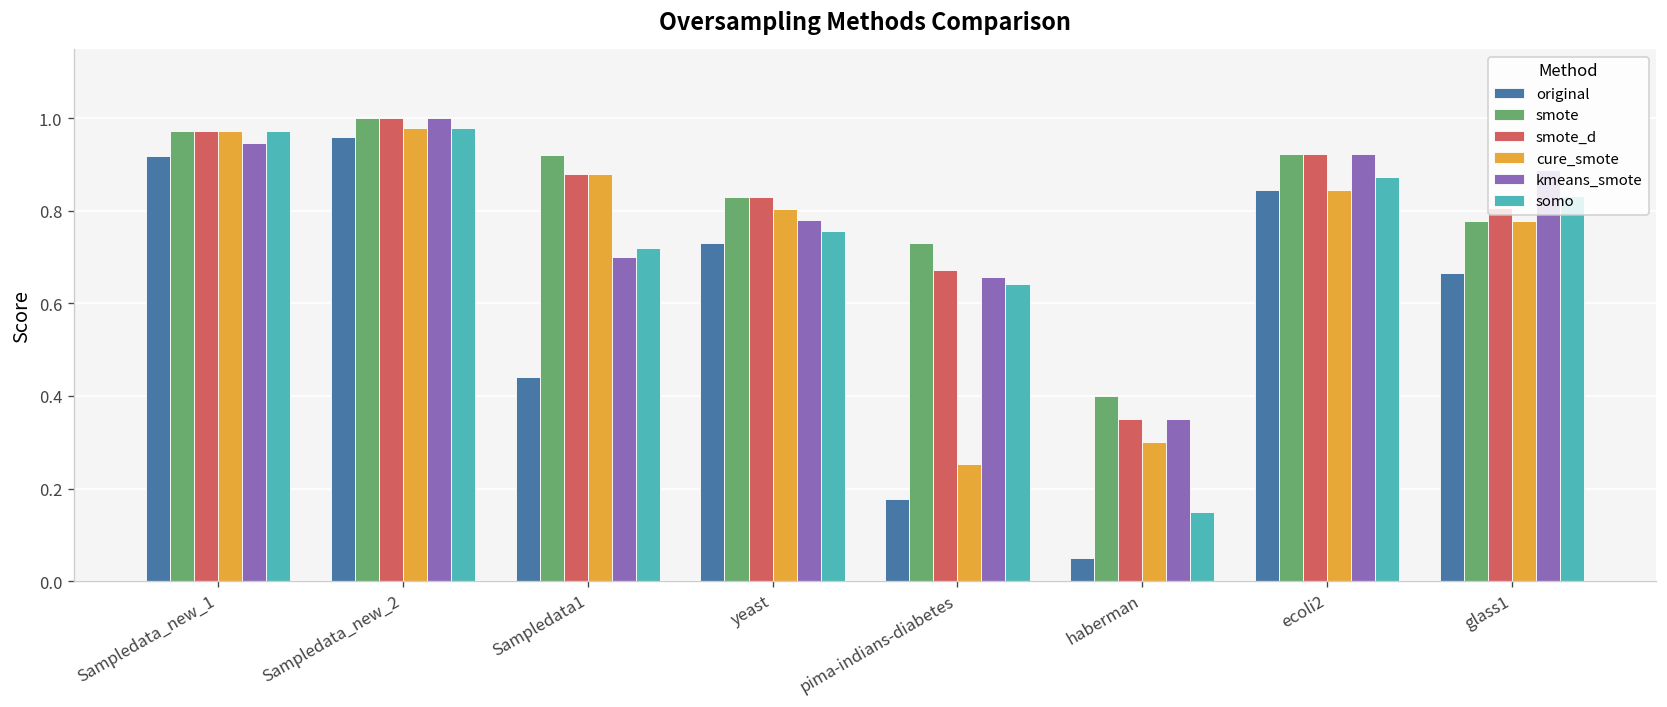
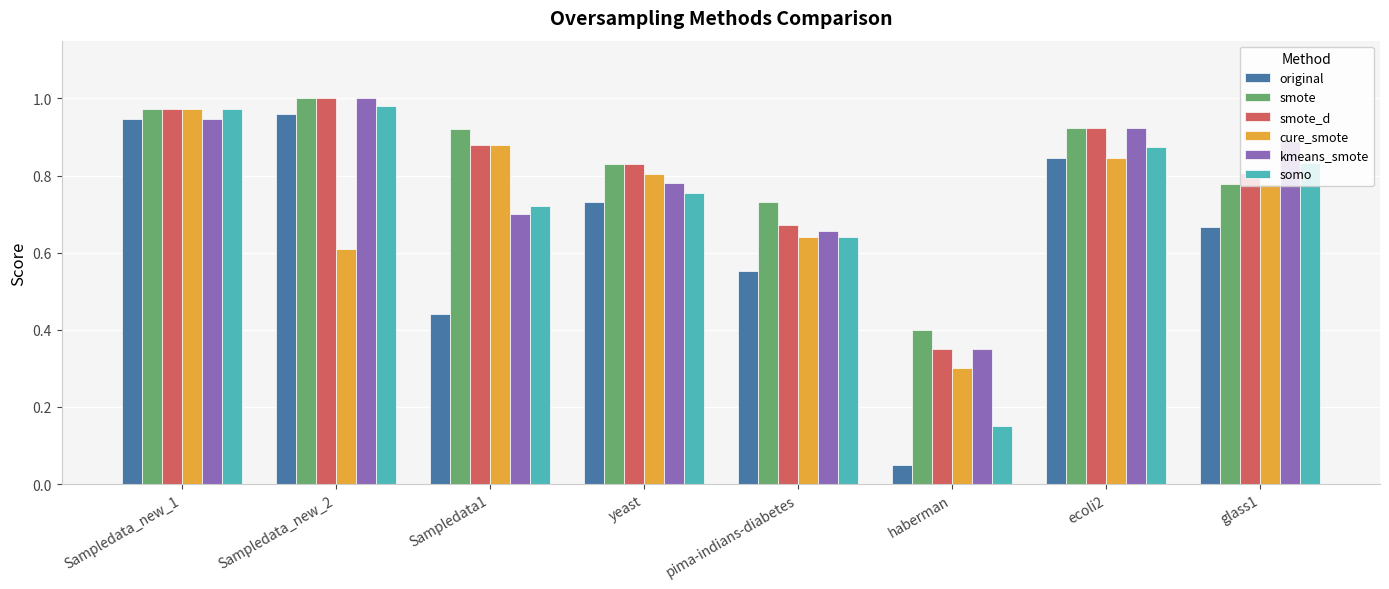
  {
    "original": {
-     "Sampledata_new_1": 0.92,
+     "Sampledata_new_1": 0.95,
      "Sampledata_new_2": 0.96,
      "Sampledata1": 0.44,
      "yeast": 0.73,
-     "pima-indians-diabetes": 0.18,
+     "pima-indians-diabetes": 0.55,
      "haberman": 0.05,
      "ecoli2": 0.85,
      "glass1": 0.67
    },
    "smote": {
      "Sampledata_new_1": 0.97,
      "Sampledata_new_2": 1.00,
      "Sampledata1": 0.92,
      "yeast": 0.83,
      "pima-indians-diabetes": 0.73,
      "haberman": 0.40,
      "ecoli2": 0.92,
      "glass1": 0.78
    },
    "smote_d": {
      "Sampledata_new_1": 0.97,
      "Sampledata_new_2": 1.00,
      "Sampledata1": 0.88,
      "yeast": 0.83,
      "pima-indians-diabetes": 0.67,
      "haberman": 0.35,
      "ecoli2": 0.92
    },
    "cure_smote": {
      "Sampledata_new_1": 0.97,
-     "Sampledata_new_2": 0.98,
+     "Sampledata_new_2": 0.61,
      "Sampledata1": 0.88,
      "yeast": 0.80,
-     "pima-indians-diabetes": 0.25,
+     "pima-indians-diabetes": 0.64,
      "haberman": 0.30,
      "ecoli2": 0.85
    },
    "kmeans_smote": {
      "Sampledata_new_1": 0.95,
      "Sampledata_new_2": 1.00,
      "Sampledata1": 0.70,
      "yeast": 0.78,
      "pima-indians-diabetes": 0.66,
      "haberman": 0.35,
      "ecoli2": 0.92
    },
    "somo": {
      "Sampledata_new_1": 0.97,
      "Sampledata_new_2": 0.98,
      "Sampledata1": 0.72,
      "yeast": 0.76,
      "pima-indians-diabetes": 0.64,
      "haberman": 0.15,
      "ecoli2": 0.87
    }
  }
